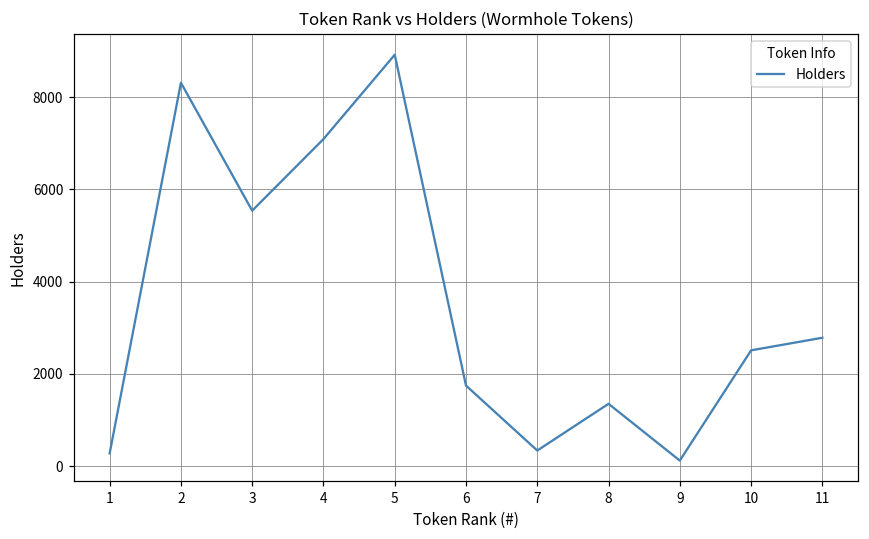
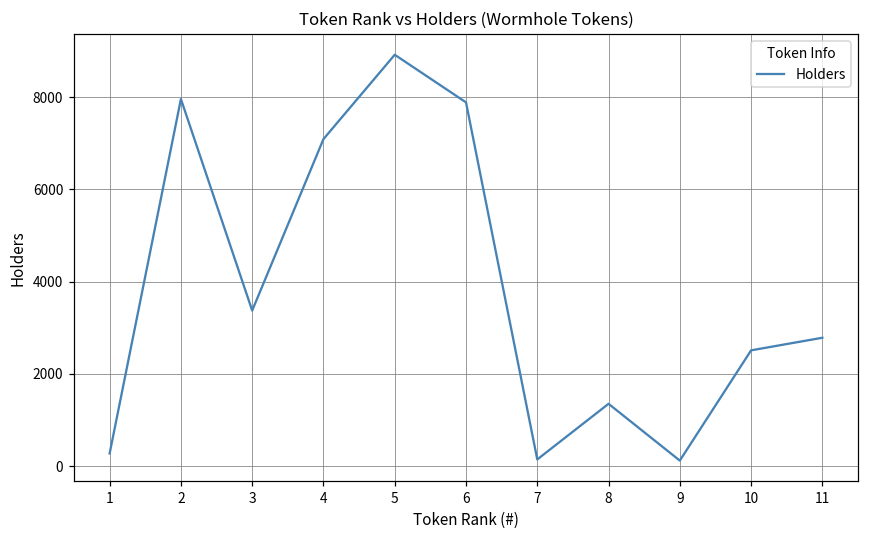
  {
    "1": 300,
-   "2": 8300,
-   "3": 5500,
+   "2": 8000,
+   "3": 3400,
    "4": 7100,
    "5": 8900,
-   "6": 1700,
-   "7": 300,
+   "6": 7900,
+   "7": 100,
    "8": 1400,
    "9": 100,
    "10": 2500,
    "11": 2800
  }
